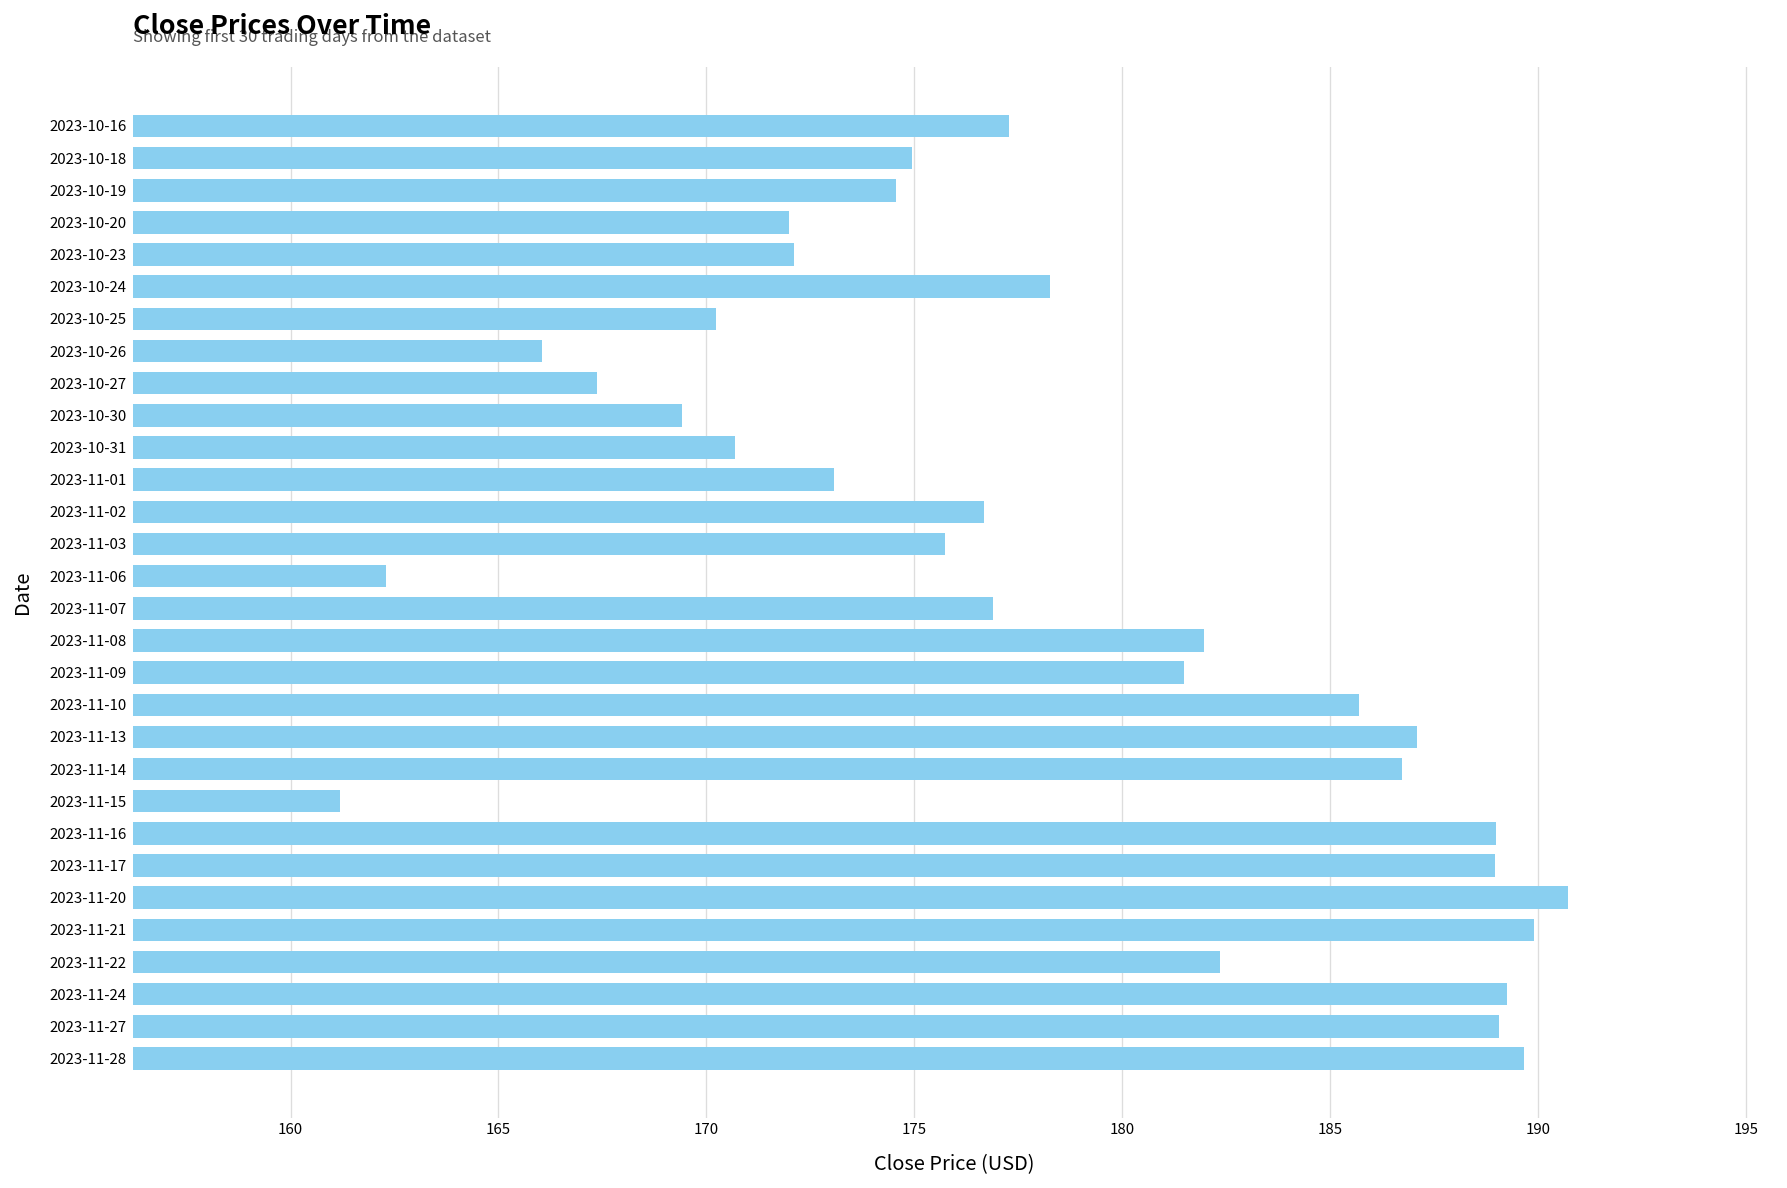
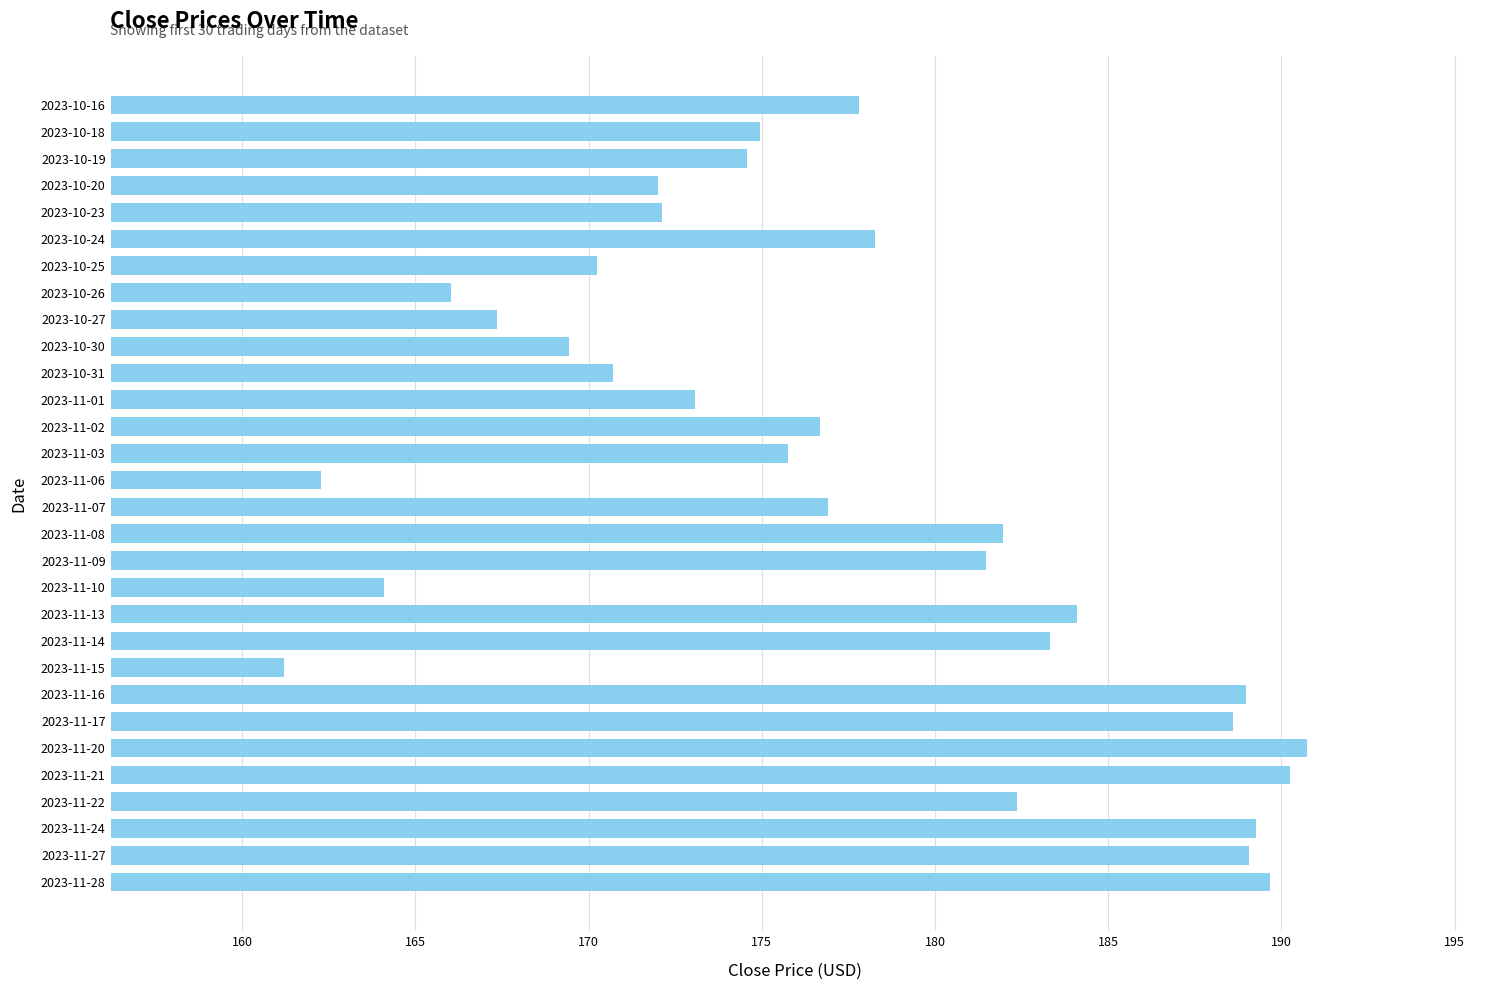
  {
-   "2023-10-16": 177.3,
+   "2023-10-16": 177.8,
    "2023-10-18": 174.9,
    "2023-10-19": 174.6,
    "2023-10-20": 172.0,
    "2023-10-23": 172.1,
    "2023-10-24": 178.3,
    "2023-10-25": 170.2,
    "2023-10-26": 166.0,
    "2023-10-27": 167.4,
    "2023-10-30": 169.4,
    "2023-10-31": 170.7,
    "2023-11-01": 173.1,
    "2023-11-02": 176.7,
    "2023-11-03": 175.8,
    "2023-11-06": 162.3,
    "2023-11-07": 176.9,
    "2023-11-08": 182.0,
    "2023-11-09": 181.5,
-   "2023-11-10": 185.7,
-   "2023-11-13": 187.1,
-   "2023-11-14": 186.7,
+   "2023-11-10": 164.1,
+   "2023-11-13": 184.1,
+   "2023-11-14": 183.3,
    "2023-11-15": 161.2,
    "2023-11-16": 189.0,
-   "2023-11-17": 189.0,
+   "2023-11-17": 188.6,
    "2023-11-20": 190.7,
-   "2023-11-21": 189.9,
+   "2023-11-21": 190.2,
    "2023-11-22": 182.4,
    "2023-11-24": 189.3,
    "2023-11-27": 189.1,
    "2023-11-28": 189.7
  }
